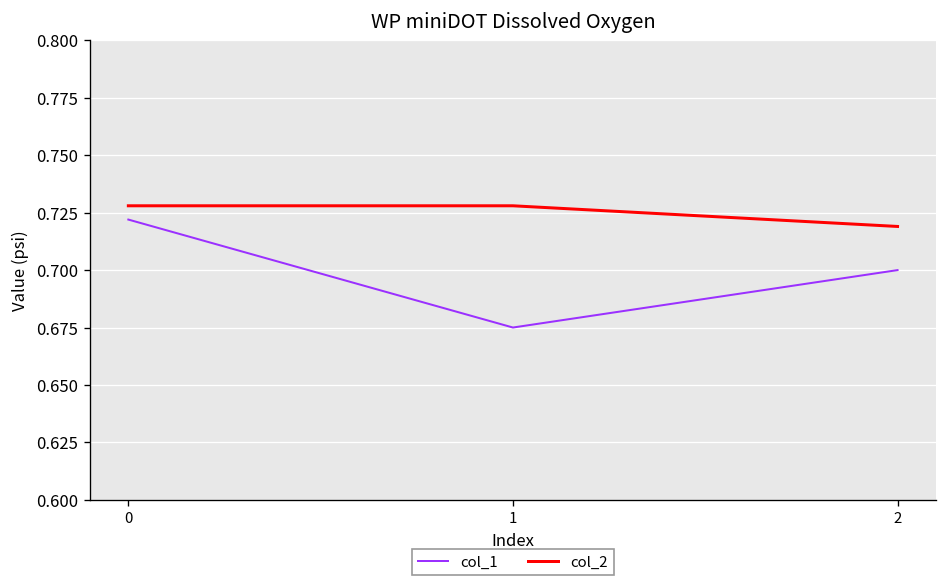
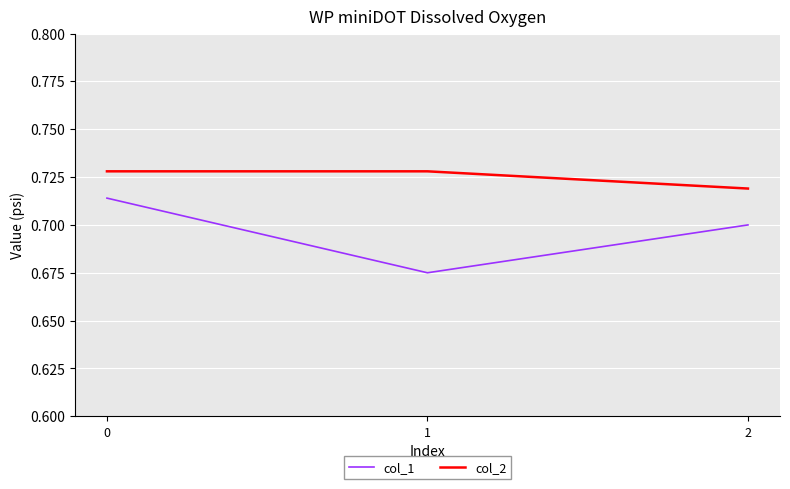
  {
    "col_1": {
-     "0": 0.722,
+     "0": 0.714,
      "1": 0.675,
      "2": 0.700
    },
    "col_2": {
      "0": 0.728,
      "1": 0.728,
      "2": 0.719
    }
  }
